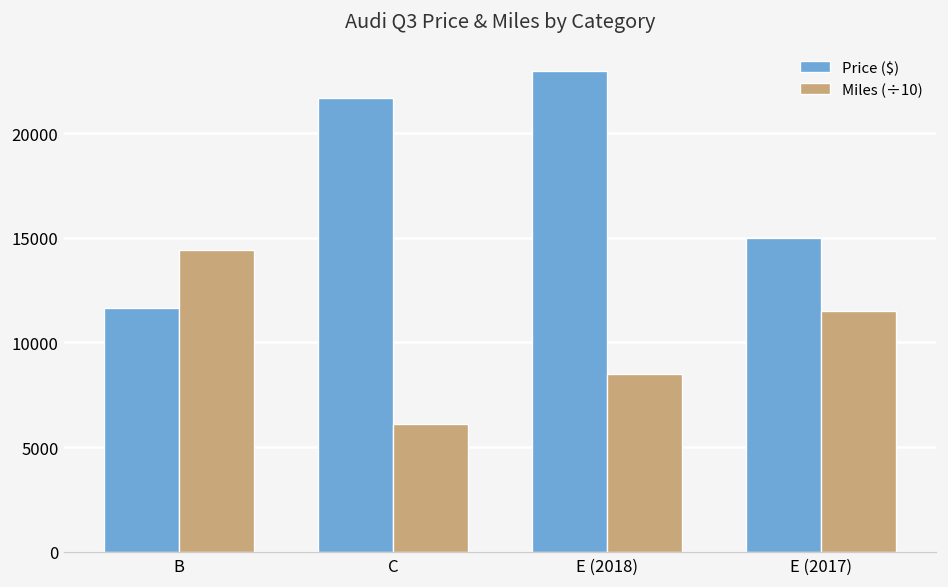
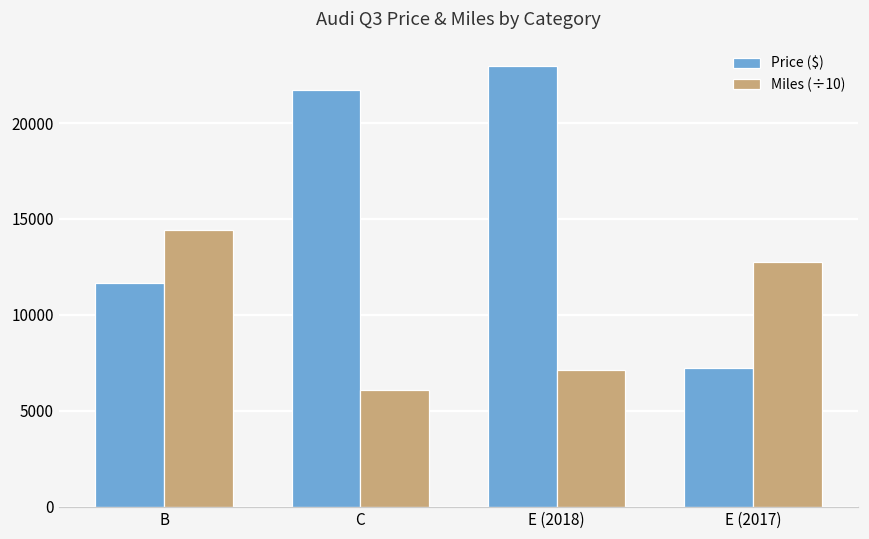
  {
    "Price ($)": {
      "B": 11600,
      "C": 21700,
      "E (2018)": 23000,
-     "E (2017)": 15000
+     "E (2017)": 7200
    },
    "Miles (÷10)": {
      "B": 14400,
      "C": 6100,
-     "E (2018)": 8500,
-     "E (2017)": 11500
+     "E (2018)": 7100,
+     "E (2017)": 12700
    }
  }
